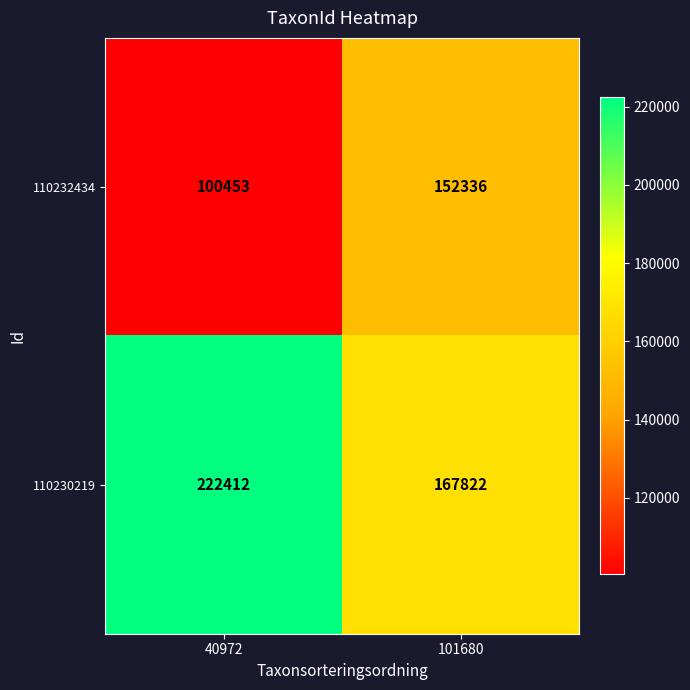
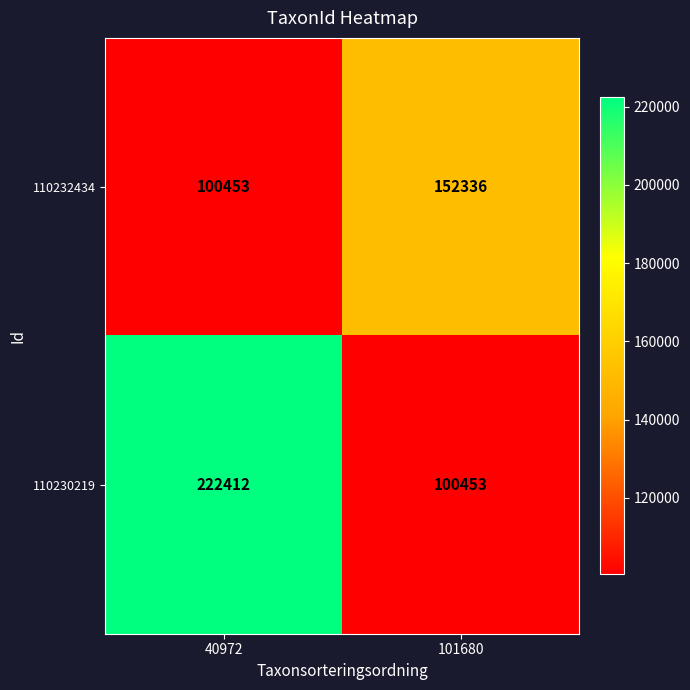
  {
    "110232434": {
      "40972": 100453,
      "101680": 152336
    },
    "110230219": {
      "40972": 222412,
-     "101680": 167822
+     "101680": 100453
    }
  }
